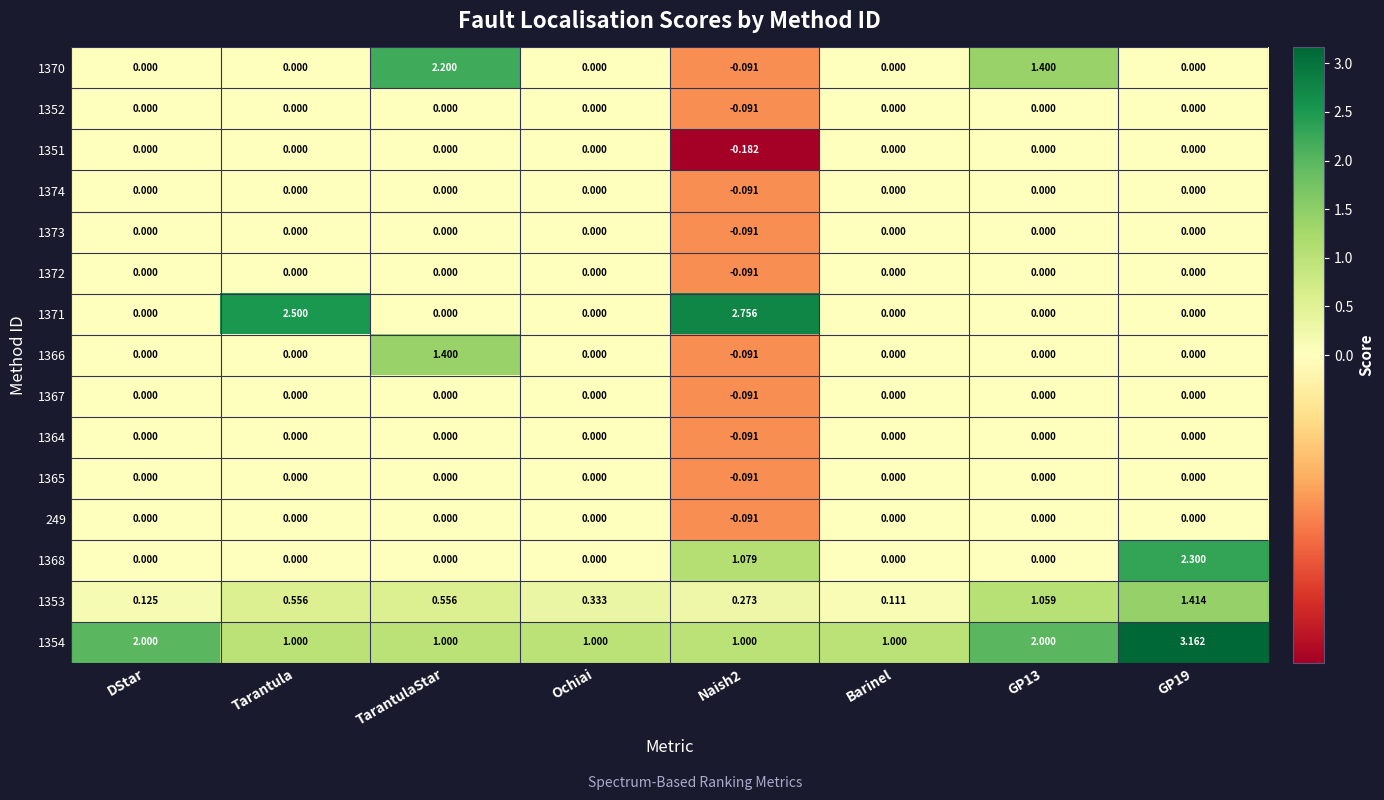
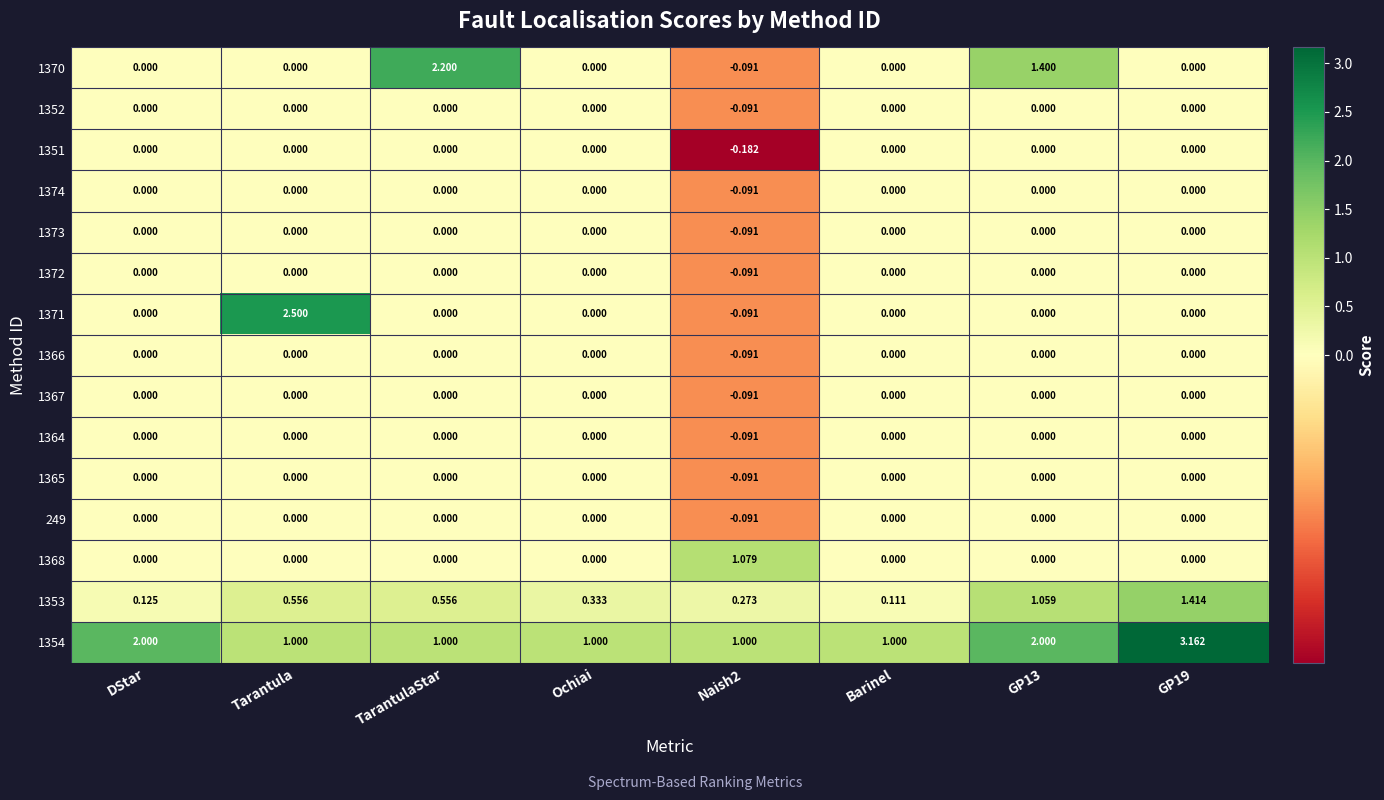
  {
    "1370": {
      "DStar": 0.000,
      "Tarantula": 0.000,
      "TarantulaStar": 2.200,
      "Ochiai": 0.000,
      "Naish2": -0.091,
      "Barinel": 0.000,
      "GP13": 1.400,
      "GP19": 0.000
    },
    "1352": {
      "DStar": 0.000,
      "Tarantula": 0.000,
      "TarantulaStar": 0.000,
      "Ochiai": 0.000,
      "Naish2": -0.091,
      "Barinel": 0.000,
      "GP13": 0.000,
      "GP19": 0.000
    },
    "1351": {
      "DStar": 0.000,
      "Tarantula": 0.000,
      "TarantulaStar": 0.000,
      "Ochiai": 0.000,
      "Naish2": -0.182,
      "Barinel": 0.000,
      "GP13": 0.000,
      "GP19": 0.000
    },
    "1374": {
      "DStar": 0.000,
      "Tarantula": 0.000,
      "TarantulaStar": 0.000,
      "Ochiai": 0.000,
      "Naish2": -0.091,
      "Barinel": 0.000,
      "GP13": 0.000,
      "GP19": 0.000
    },
    "1373": {
      "DStar": 0.000,
      "Tarantula": 0.000,
      "TarantulaStar": 0.000,
      "Ochiai": 0.000,
      "Naish2": -0.091,
      "Barinel": 0.000,
      "GP13": 0.000,
      "GP19": 0.000
    },
    "1372": {
      "DStar": 0.000,
      "Tarantula": 0.000,
      "TarantulaStar": 0.000,
      "Ochiai": 0.000,
      "Naish2": -0.091,
      "Barinel": 0.000,
      "GP13": 0.000,
      "GP19": 0.000
    },
    "1371": {
      "DStar": 0.000,
      "Tarantula": 2.500,
      "TarantulaStar": 0.000,
      "Ochiai": 0.000,
-     "Naish2": 2.756,
+     "Naish2": -0.091,
      "Barinel": 0.000,
      "GP13": 0.000,
      "GP19": 0.000
    },
    "1366": {
      "DStar": 0.000,
      "Tarantula": 0.000,
-     "TarantulaStar": 1.400,
+     "TarantulaStar": 0.000,
      "Ochiai": 0.000,
      "Naish2": -0.091,
      "Barinel": 0.000,
      "GP13": 0.000,
      "GP19": 0.000
    },
    "1367": {
      "DStar": 0.000,
      "Tarantula": 0.000,
      "TarantulaStar": 0.000,
      "Ochiai": 0.000,
      "Naish2": -0.091,
      "Barinel": 0.000,
      "GP13": 0.000,
      "GP19": 0.000
    },
    "1364": {
      "DStar": 0.000,
      "Tarantula": 0.000,
      "TarantulaStar": 0.000,
      "Ochiai": 0.000,
      "Naish2": -0.091,
      "Barinel": 0.000,
      "GP13": 0.000,
      "GP19": 0.000
    },
    "1365": {
      "DStar": 0.000,
      "Tarantula": 0.000,
      "TarantulaStar": 0.000,
      "Ochiai": 0.000,
      "Naish2": -0.091,
      "Barinel": 0.000,
      "GP13": 0.000,
      "GP19": 0.000
    },
    "249": {
      "DStar": 0.000,
      "Tarantula": 0.000,
      "TarantulaStar": 0.000,
      "Ochiai": 0.000,
      "Naish2": -0.091,
      "Barinel": 0.000,
      "GP13": 0.000,
      "GP19": 0.000
    },
    "1368": {
      "DStar": 0.000,
      "Tarantula": 0.000,
      "TarantulaStar": 0.000,
      "Ochiai": 0.000,
      "Naish2": 1.079,
      "Barinel": 0.000,
      "GP13": 0.000,
-     "GP19": 2.300
+     "GP19": 0.000
    },
    "1353": {
      "DStar": 0.125,
      "Tarantula": 0.556,
      "TarantulaStar": 0.556,
      "Ochiai": 0.333,
      "Naish2": 0.273,
      "Barinel": 0.111,
      "GP13": 1.059,
      "GP19": 1.414
    },
    "1354": {
      "DStar": 2.000,
      "Tarantula": 1.000,
      "TarantulaStar": 1.000,
      "Ochiai": 1.000,
      "Naish2": 1.000,
      "Barinel": 1.000,
      "GP13": 2.000,
      "GP19": 3.162
    }
  }
